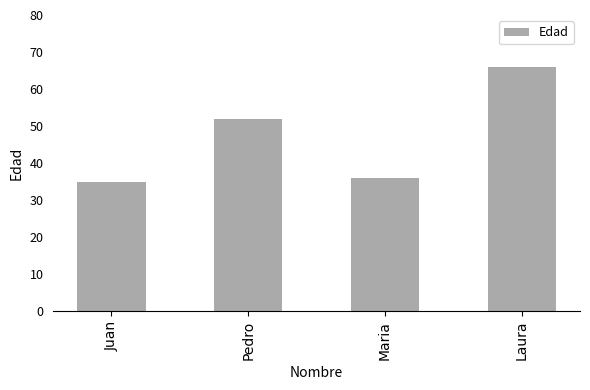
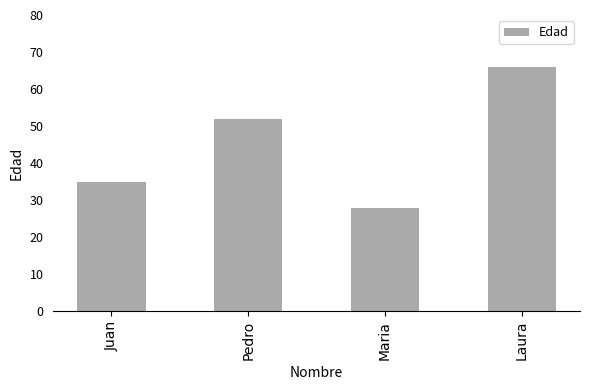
  {
    "Juan": 35,
    "Pedro": 52,
-   "Maria": 36,
+   "Maria": 28,
    "Laura": 66
  }
